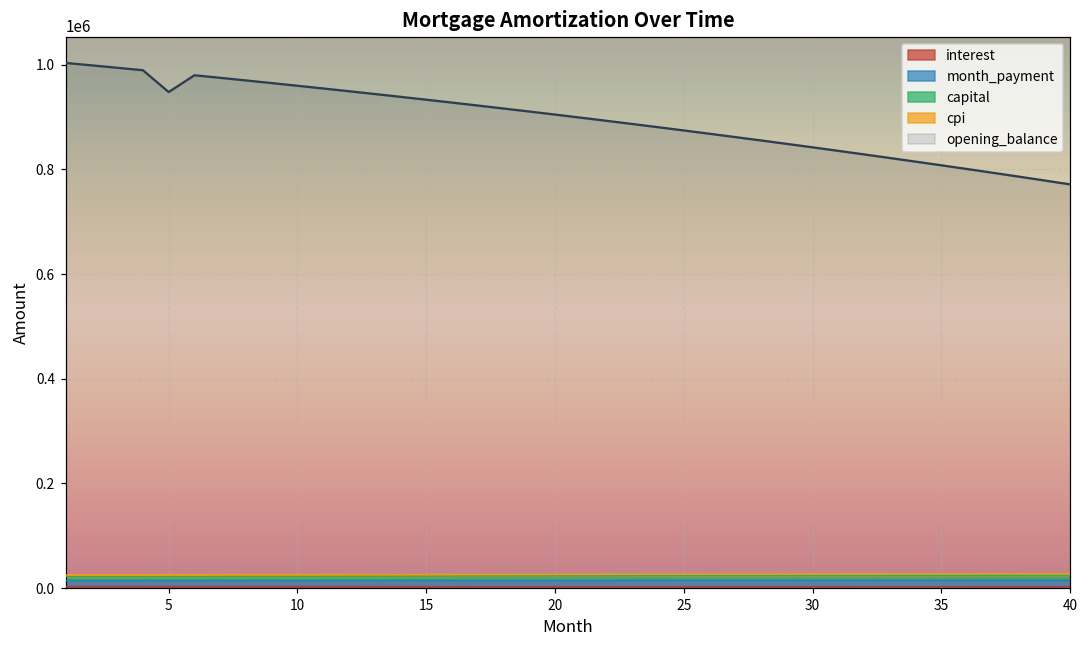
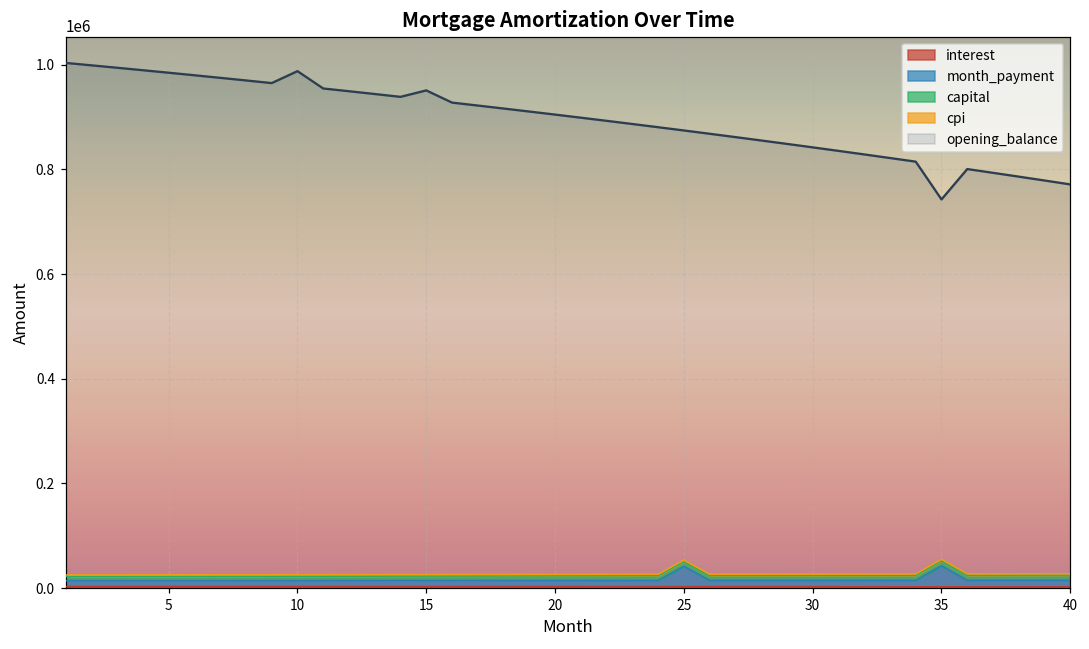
  {
    "interest": {
      "5": 0,
      "10": 0,
      "15": 0,
      "20": 0,
      "25": 0,
      "30": 0,
      "35": 0,
      "40": 0
    },
    "month_payment": {
      "5": 10000,
      "10": 10000,
      "15": 10000,
      "20": 10000,
-     "25": 10000,
+     "25": 40000,
      "30": 10000,
-     "35": 10000,
+     "35": 40000,
      "40": 10000
    },
    "opening_balance": {
-     "5": 950000,
-     "10": 960000,
-     "15": 930000,
+     "5": 980000,
+     "10": 990000,
+     "15": 950000,
      "20": 900000,
      "25": 870000,
      "30": 840000,
-     "35": 810000,
+     "35": 740000,
      "40": 770000
    }
  }
